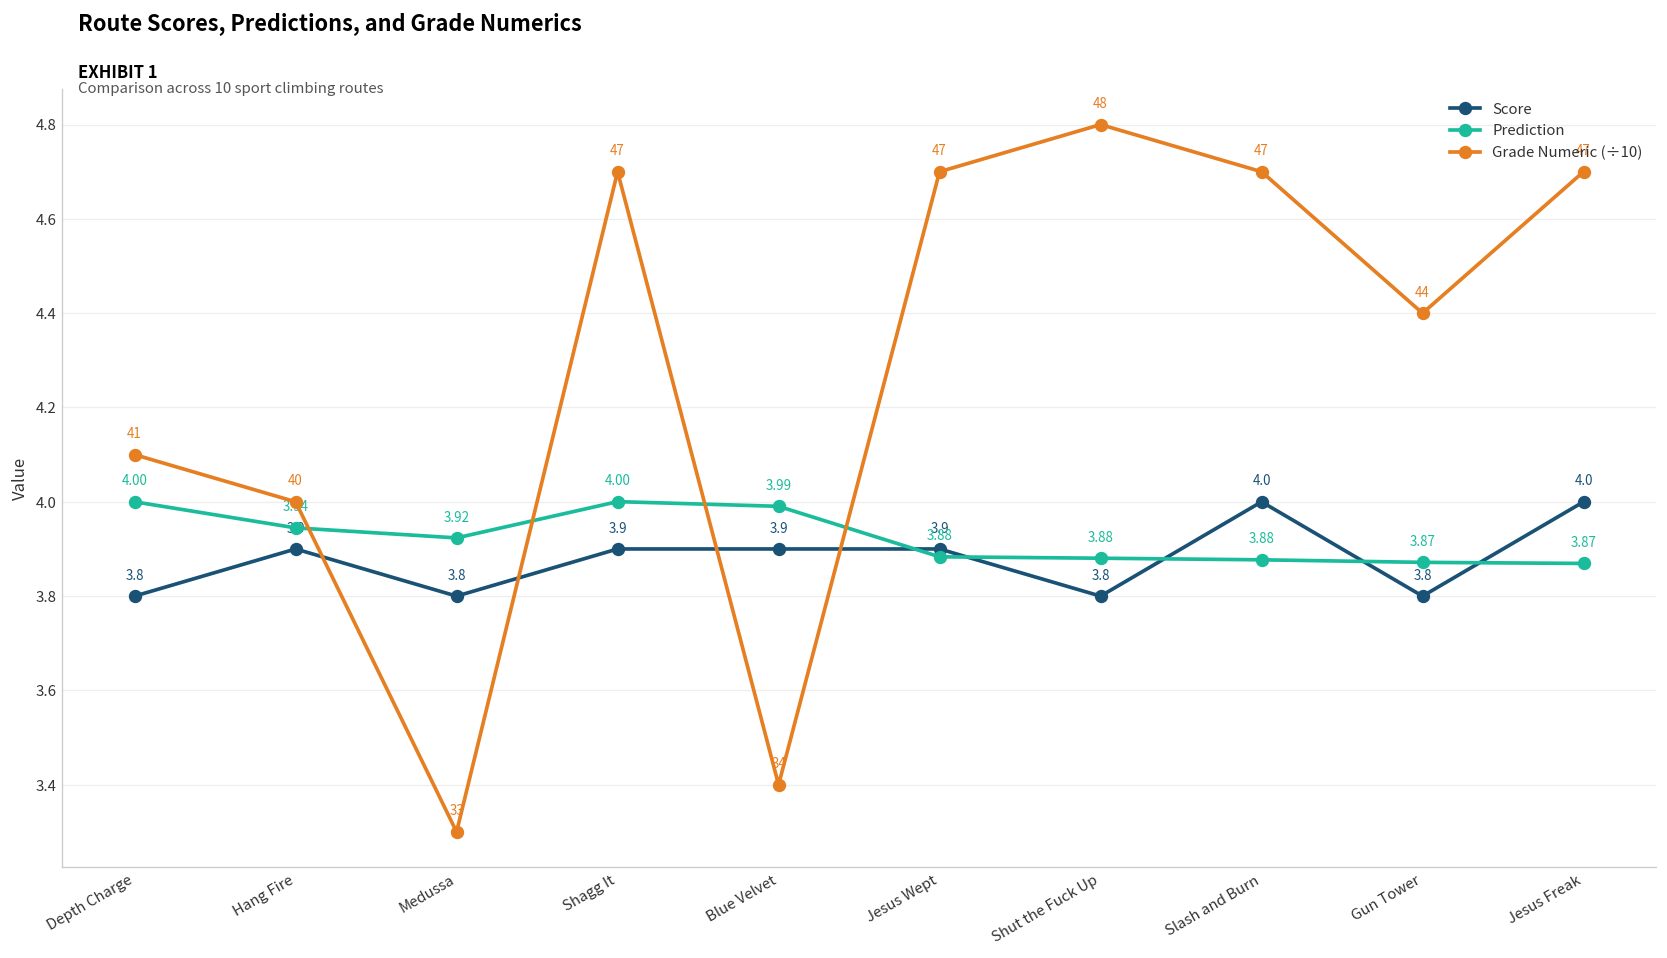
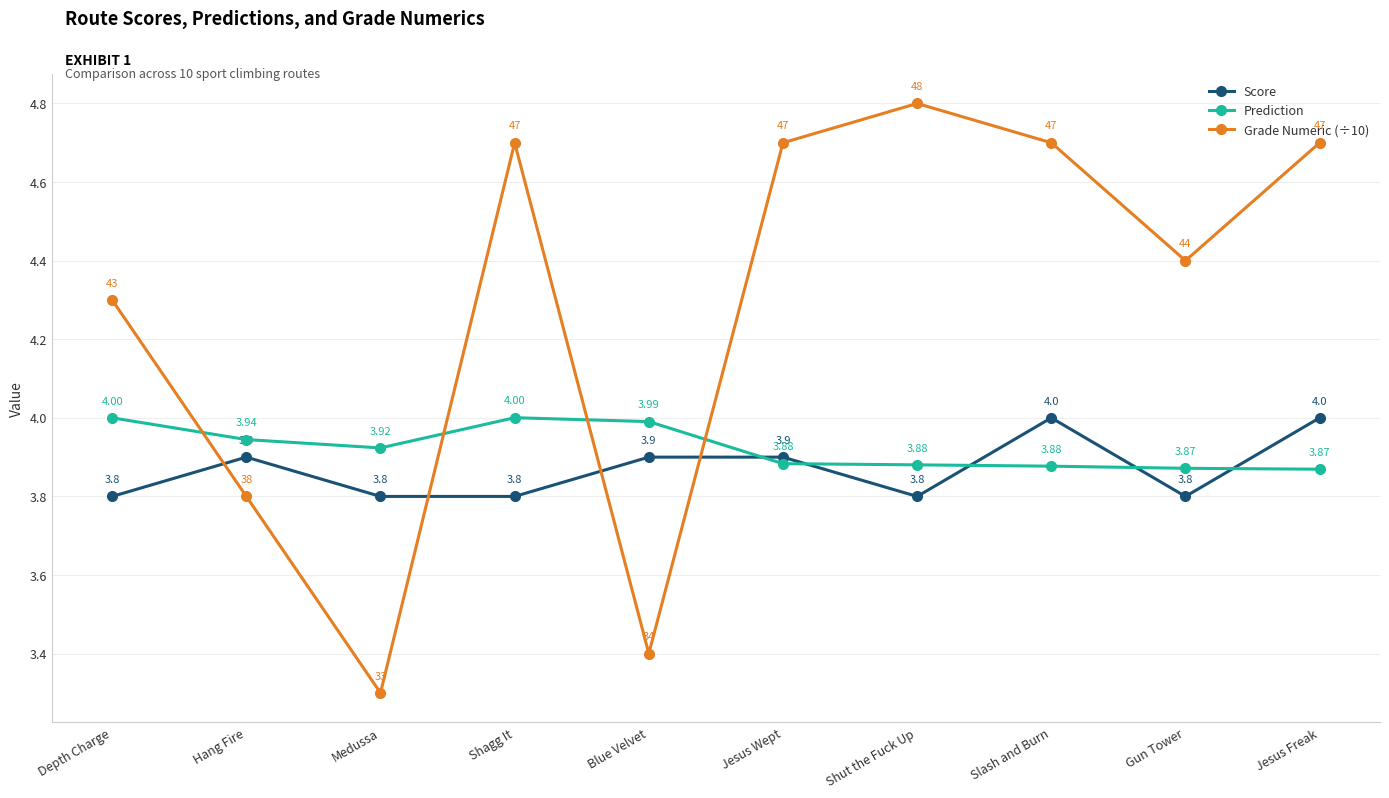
  {
    "Score": {
      "Depth Charge": 3.8,
      "Medussa": 3.8,
-     "Shagg It": 3.9,
+     "Shagg It": 3.8,
      "Blue Velvet": 3.9,
      "Shut the Fuck Up": 3.8,
      "Slash and Burn": 4.0,
      "Gun Tower": 3.8,
      "Jesus Freak": 4.0
    },
    "Prediction": {
      "Depth Charge": 4.00,
      "Hang Fire": 3.9,
      "Medussa": 3.92,
      "Shagg It": 4.00,
      "Blue Velvet": 3.99,
      "Shut the Fuck Up": 3.88,
      "Slash and Burn": 3.88,
      "Gun Tower": 3.87,
      "Jesus Freak": 3.87
    },
    "Grade Numeric (÷10)": {
-     "Depth Charge": 41,
-     "Hang Fire": 40
+     "Depth Charge": 43,
+     "Hang Fire": 38
    }
  }
